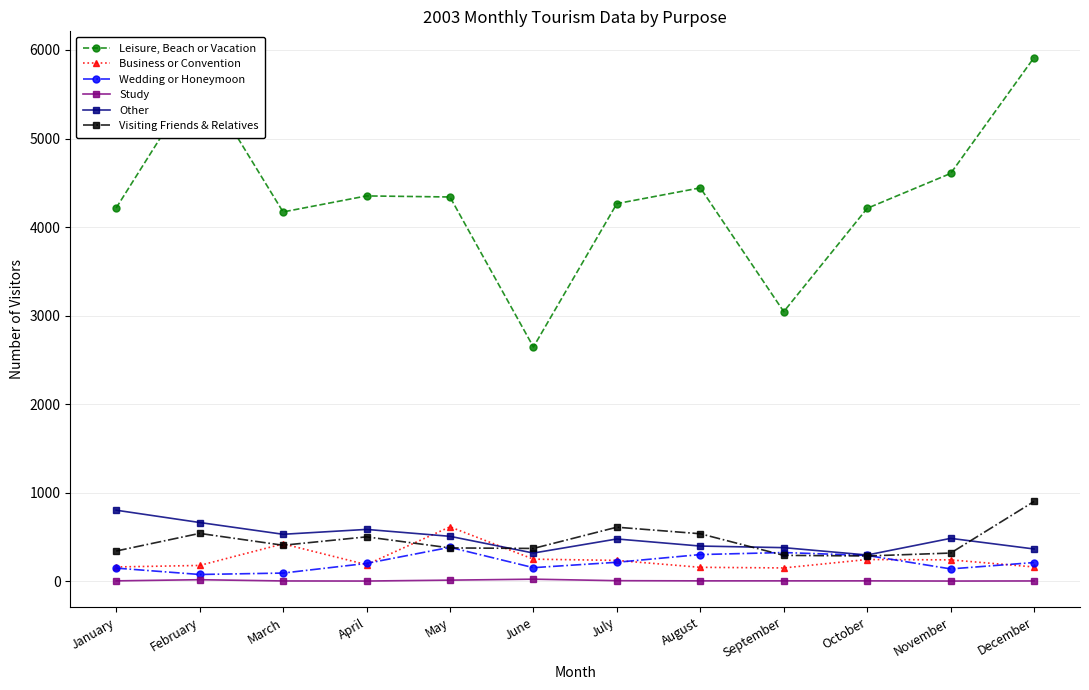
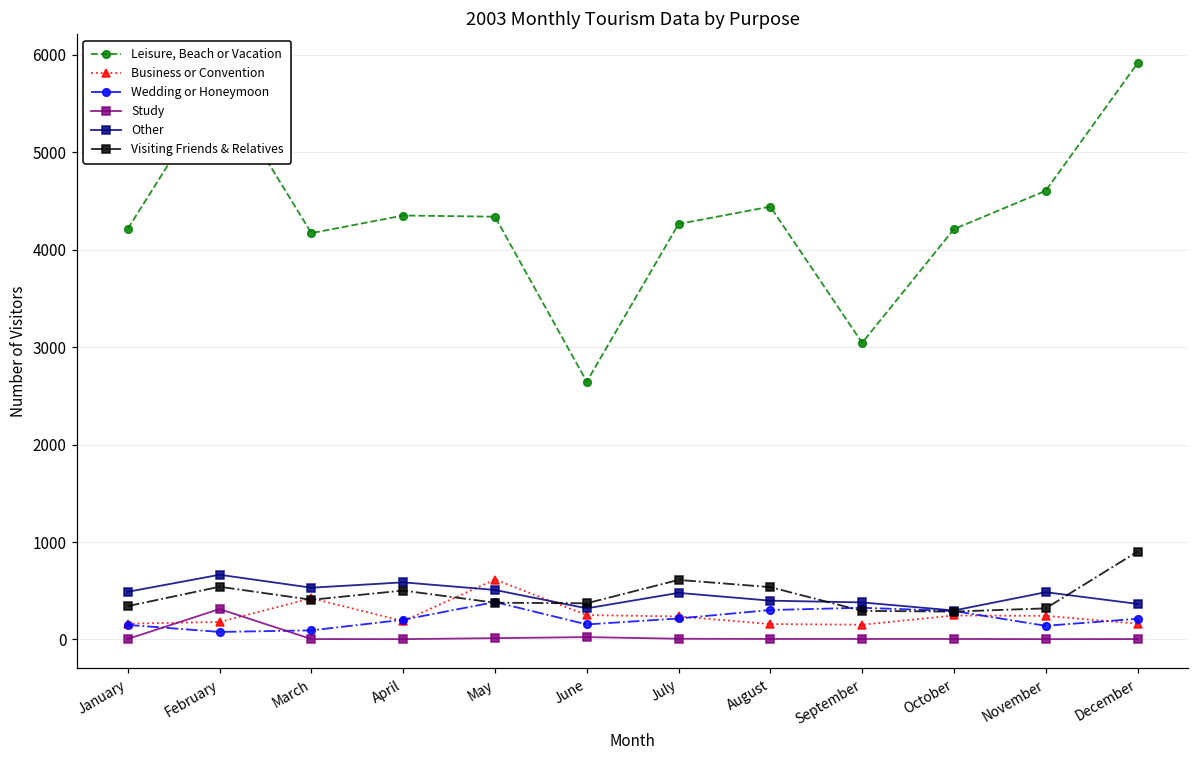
  {
    "Leisure, Beach or Vacation": {
      "January": 4200,
      "March": 4200,
      "April": 4400,
      "May": 4300,
      "June": 2600,
      "July": 4300,
      "August": 4400,
      "September": 3000,
      "October": 4200,
      "November": 4600,
      "December": 5900
    },
    "Business or Convention": {
      "February": 200,
      "May": 600,
      "June": 300,
      "August": 200,
      "September": 200,
      "October": 200,
      "November": 200,
      "December": 200
    },
    "Wedding or Honeymoon": {
      "February": 100,
      "March": 100,
      "June": 200,
      "August": 300,
      "September": 300,
      "November": 100,
      "December": 200
    },
    "Study": {
      "January": 0,
-     "February": 0,
+     "February": 300,
      "March": 0,
      "April": 0,
      "May": 0,
      "June": 0,
      "July": 0,
      "August": 0,
      "September": 0,
      "October": 0,
      "November": 0,
      "December": 0
    },
    "Other": {
-     "January": 800,
+     "January": 500,
      "February": 700,
      "March": 500,
      "April": 600,
      "May": 500,
      "June": 300,
      "July": 500,
      "August": 400,
      "September": 400,
      "November": 500,
      "December": 400
    },
    "Visiting Friends & Relatives": {
      "January": 300,
      "February": 500,
      "April": 500,
      "June": 400,
      "July": 600,
      "August": 500,
      "September": 300,
      "November": 300,
      "December": 900
    }
  }
